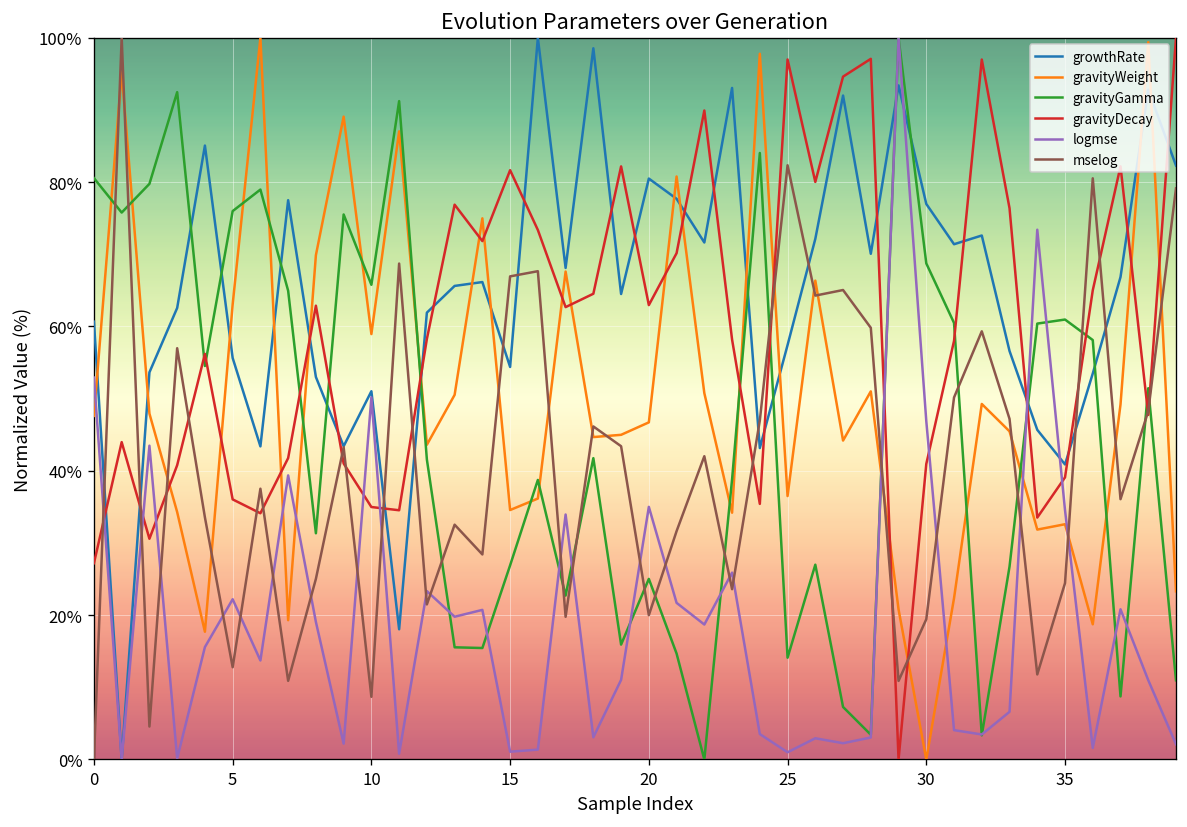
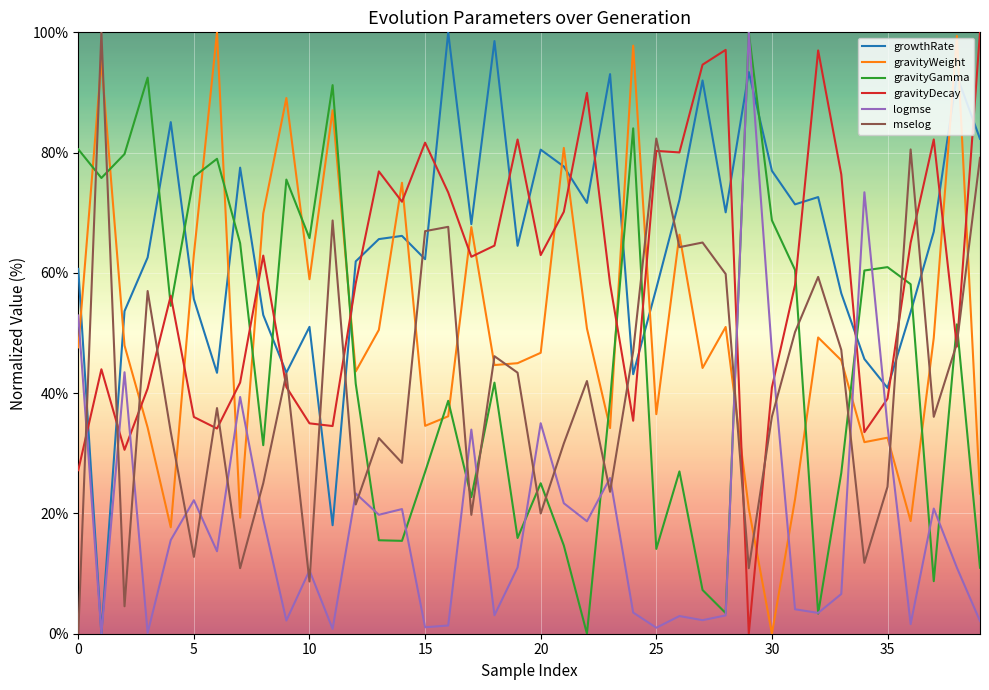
  {
    "growthRate": {
      "0": "61%",
      "5": "56%",
      "10": "51%",
-     "15": "54%",
+     "15": "62%",
      "20": "80%",
      "25": "57%",
      "30": "77%",
      "35": "41%"
    },
    "gravityWeight": {
      "0": "48%",
      "5": "63%",
      "10": "59%",
      "15": "35%",
      "20": "47%",
      "25": "37%",
      "30": "0%",
      "35": "33%"
    },
    "gravityGamma": {
      "0": "81%",
      "5": "76%",
      "10": "66%",
      "15": "27%",
      "20": "25%",
      "25": "14%",
      "30": "69%",
      "35": "61%"
    },
    "gravityDecay": {
      "0": "27%",
      "5": "36%",
      "10": "35%",
      "15": "82%",
      "20": "63%",
-     "25": "97%",
+     "25": "80%",
      "30": "41%",
      "35": "39%"
    },
    "logmse": {
      "0": "53%",
      "5": "22%",
-     "10": "50%",
+     "10": "11%",
      "15": "1%",
      "20": "35%",
      "25": "1%",
      "30": "47%",
      "35": "35%"
    },
    "mselog": {
      "0": "0%",
      "5": "13%",
      "10": "9%",
      "15": "67%",
      "20": "20%",
      "25": "82%",
-     "30": "19%",
+     "30": "36%",
      "35": "24%"
    }
  }
